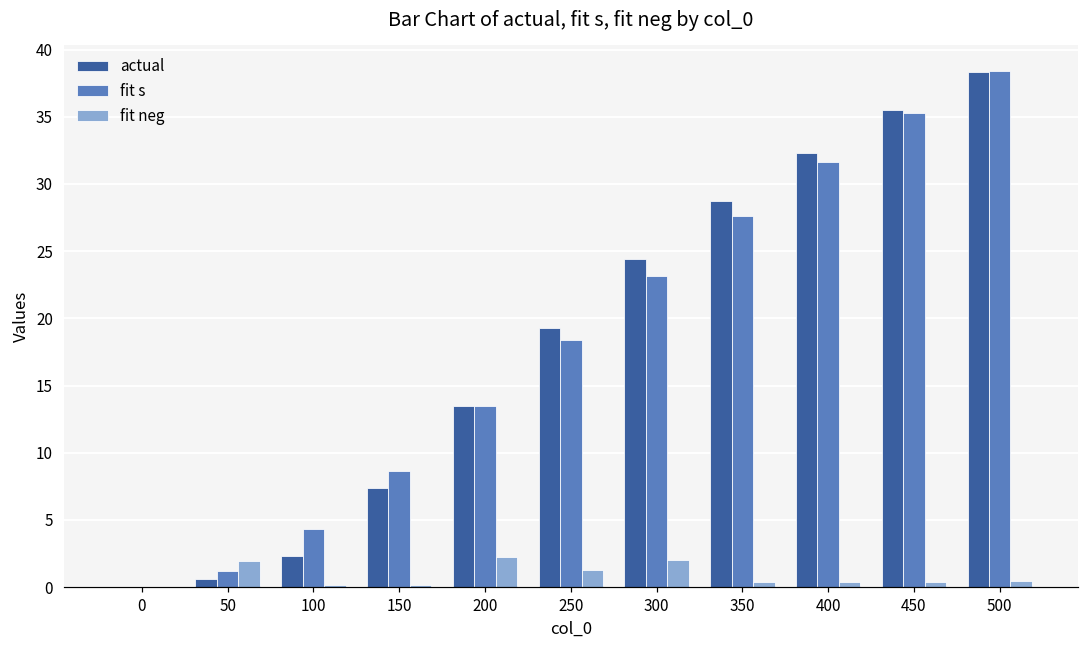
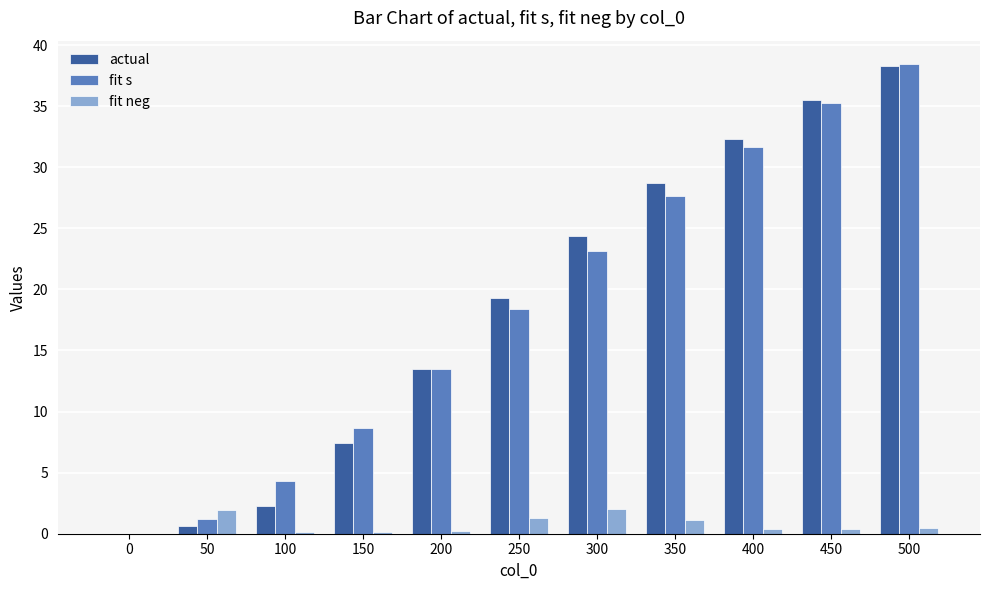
  {
    "fit neg": {
      "0": 0.0,
      "50": 1.9,
-     "200": 2.2,
+     "200": 0.2,
      "250": 1.3,
      "300": 2.0,
-     "350": 0.3,
+     "350": 1.1,
      "400": 0.4,
      "450": 0.4,
      "500": 0.4
    }
  }
